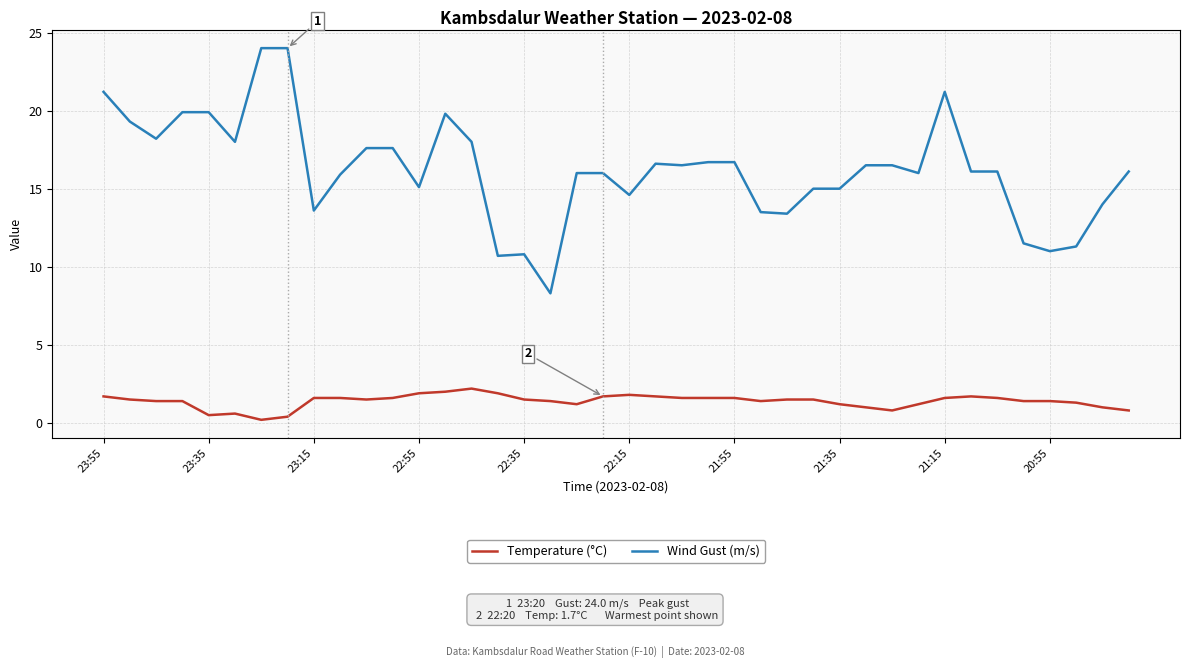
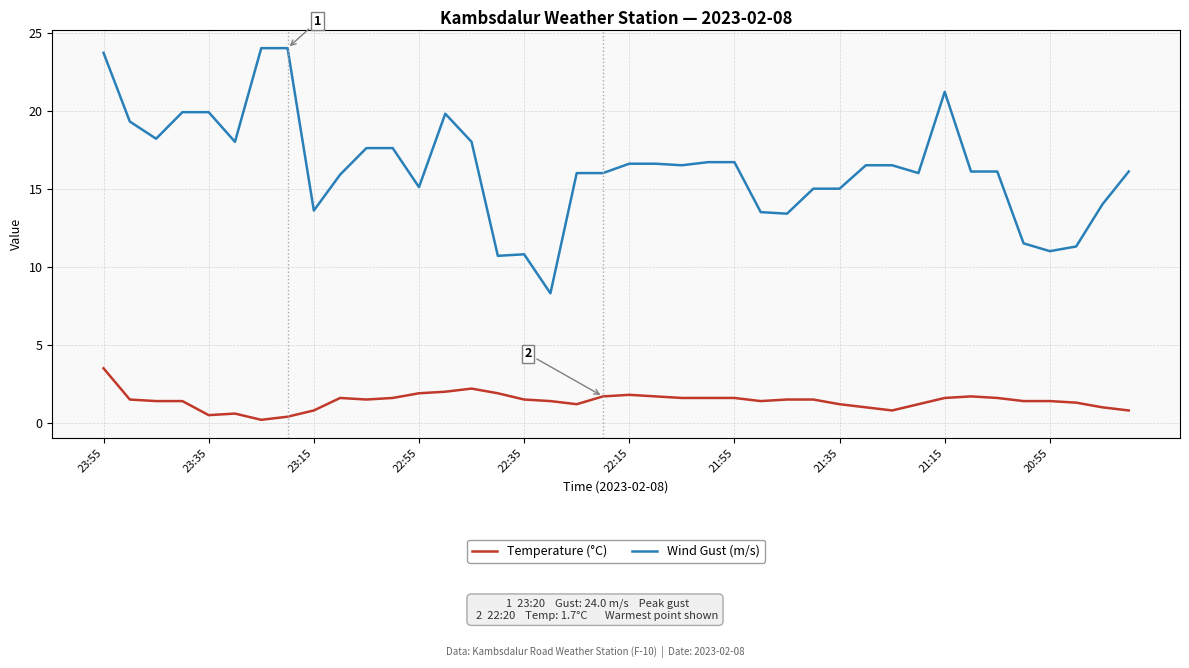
  {
    "Temperature (°C)": {
-     "23:55": 1.7,
+     "23:55": 3.5,
      "23:35": 0.5,
-     "23:15": 1.6,
+     "23:15": 0.8,
      "22:55": 1.9,
      "22:35": 1.5,
      "22:15": 1.8,
      "21:55": 1.6,
      "21:35": 1.2,
      "21:15": 1.6,
      "20:55": 1.4
    },
    "Wind Gust (m/s)": {
-     "23:55": 21.2,
+     "23:55": 23.7,
      "23:35": 19.9,
      "23:15": 13.6,
      "22:55": 15.1,
      "22:35": 10.8,
-     "22:15": 14.6,
+     "22:15": 16.6,
      "21:55": 16.7,
      "21:35": 15.0,
      "21:15": 21.2,
      "20:55": 11.0
    }
  }
